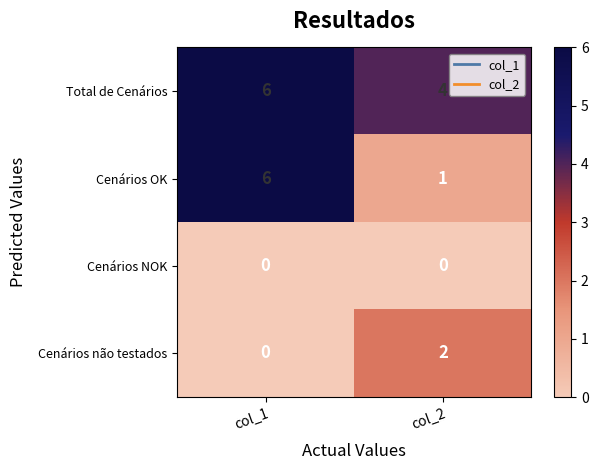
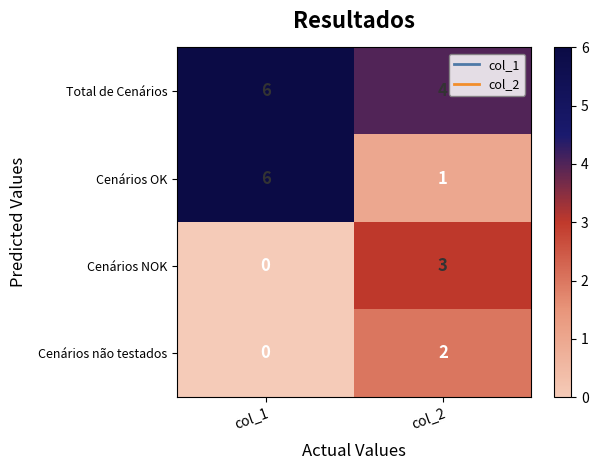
  {
    "Cenários OK": {
      "col_2": 1
    },
    "Cenários NOK": {
      "col_1": 0,
-     "col_2": 0
+     "col_2": 3
    },
    "Cenários não testados": {
      "col_1": 0,
      "col_2": 2
    }
  }
